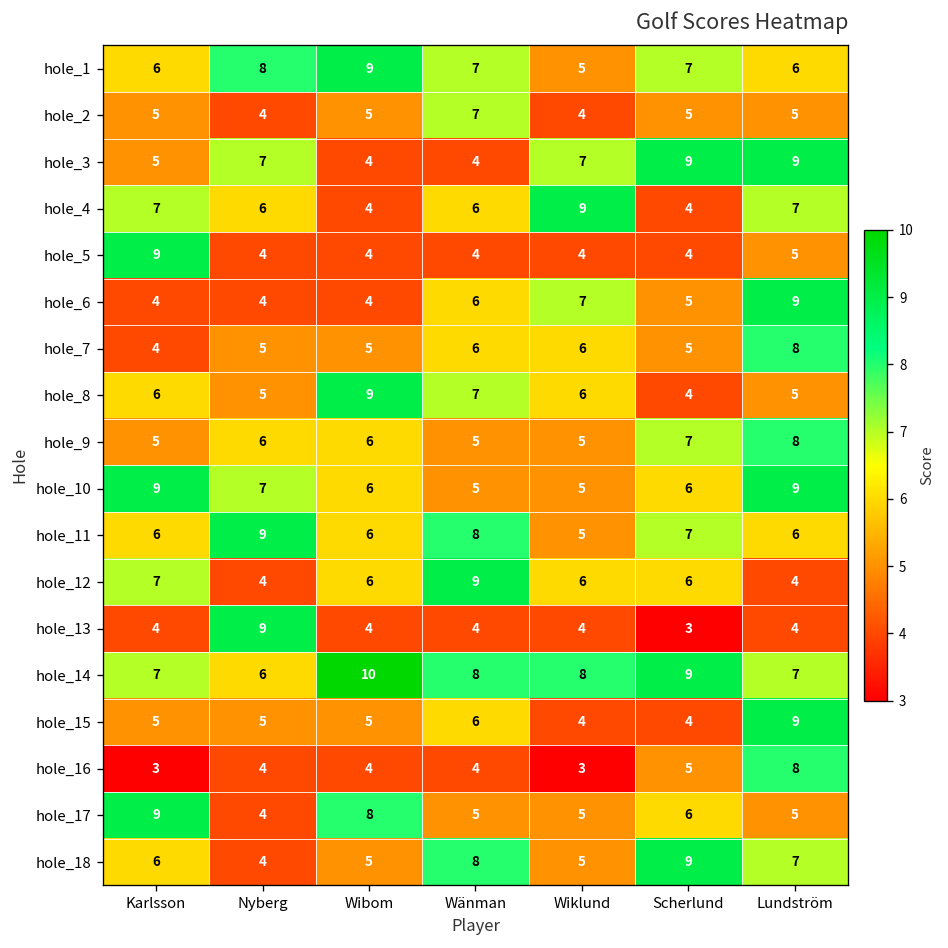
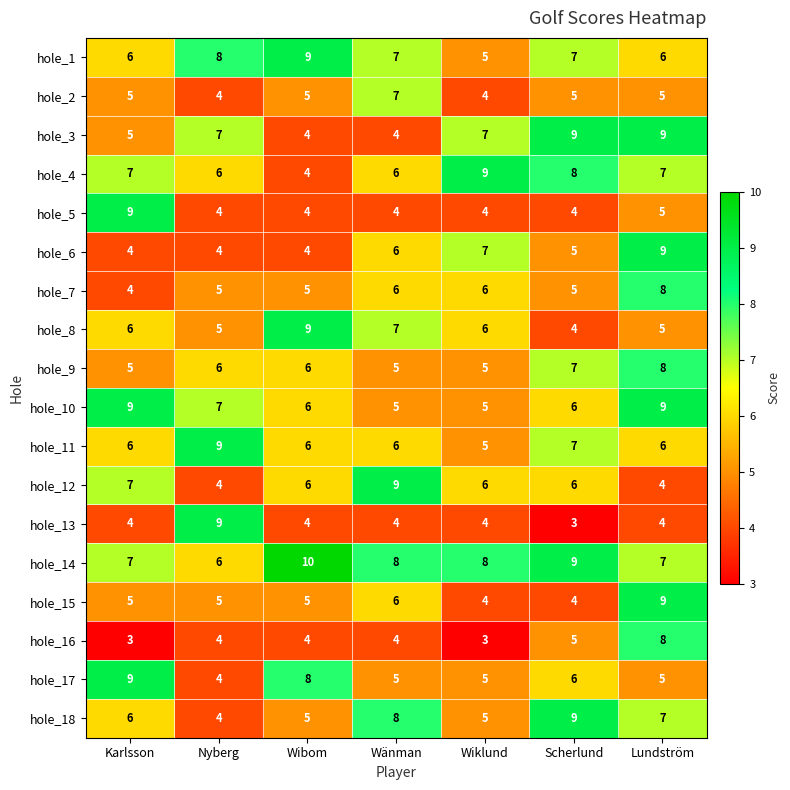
  {
    "hole_1": {
      "Karlsson": 6,
      "Nyberg": 8,
      "Wibom": 9,
      "Wänman": 7,
      "Wiklund": 5,
      "Scherlund": 7,
      "Lundström": 6
    },
    "hole_2": {
      "Karlsson": 5,
      "Nyberg": 4,
      "Wibom": 5,
      "Wänman": 7,
      "Wiklund": 4,
      "Scherlund": 5,
      "Lundström": 5
    },
    "hole_3": {
      "Karlsson": 5,
      "Nyberg": 7,
      "Wibom": 4,
      "Wänman": 4,
      "Wiklund": 7,
      "Scherlund": 9,
      "Lundström": 9
    },
    "hole_4": {
      "Karlsson": 7,
      "Nyberg": 6,
      "Wibom": 4,
      "Wänman": 6,
      "Wiklund": 9,
-     "Scherlund": 4,
+     "Scherlund": 8,
      "Lundström": 7
    },
    "hole_5": {
      "Karlsson": 9,
      "Nyberg": 4,
      "Wibom": 4,
      "Wänman": 4,
      "Wiklund": 4,
      "Scherlund": 4,
      "Lundström": 5
    },
    "hole_6": {
      "Karlsson": 4,
      "Nyberg": 4,
      "Wibom": 4,
      "Wänman": 6,
      "Wiklund": 7,
      "Scherlund": 5,
      "Lundström": 9
    },
    "hole_7": {
      "Karlsson": 4,
      "Nyberg": 5,
      "Wibom": 5,
      "Wänman": 6,
      "Wiklund": 6,
      "Scherlund": 5,
      "Lundström": 8
    },
    "hole_8": {
      "Karlsson": 6,
      "Nyberg": 5,
      "Wibom": 9,
      "Wänman": 7,
      "Wiklund": 6,
      "Scherlund": 4,
      "Lundström": 5
    },
    "hole_9": {
      "Karlsson": 5,
      "Nyberg": 6,
      "Wibom": 6,
      "Wänman": 5,
      "Wiklund": 5,
      "Scherlund": 7,
      "Lundström": 8
    },
    "hole_10": {
      "Karlsson": 9,
      "Nyberg": 7,
      "Wibom": 6,
      "Wänman": 5,
      "Wiklund": 5,
      "Scherlund": 6,
      "Lundström": 9
    },
    "hole_11": {
      "Karlsson": 6,
      "Nyberg": 9,
      "Wibom": 6,
-     "Wänman": 8,
+     "Wänman": 6,
      "Wiklund": 5,
      "Scherlund": 7,
      "Lundström": 6
    },
    "hole_12": {
      "Karlsson": 7,
      "Nyberg": 4,
      "Wibom": 6,
      "Wänman": 9,
      "Wiklund": 6,
      "Scherlund": 6,
      "Lundström": 4
    },
    "hole_13": {
      "Karlsson": 4,
      "Nyberg": 9,
      "Wibom": 4,
      "Wänman": 4,
      "Wiklund": 4,
      "Scherlund": 3,
      "Lundström": 4
    },
    "hole_14": {
      "Karlsson": 7,
      "Nyberg": 6,
      "Wibom": 10,
      "Wänman": 8,
      "Wiklund": 8,
      "Scherlund": 9,
      "Lundström": 7
    },
    "hole_15": {
      "Karlsson": 5,
      "Nyberg": 5,
      "Wibom": 5,
      "Wänman": 6,
      "Wiklund": 4,
      "Scherlund": 4,
      "Lundström": 9
    },
    "hole_16": {
      "Karlsson": 3,
      "Nyberg": 4,
      "Wibom": 4,
      "Wänman": 4,
      "Wiklund": 3,
      "Scherlund": 5,
      "Lundström": 8
    },
    "hole_17": {
      "Karlsson": 9,
      "Nyberg": 4,
      "Wibom": 8,
      "Wänman": 5,
      "Wiklund": 5,
      "Scherlund": 6,
      "Lundström": 5
    },
    "hole_18": {
      "Karlsson": 6,
      "Nyberg": 4,
      "Wibom": 5,
      "Wänman": 8,
      "Wiklund": 5,
      "Scherlund": 9,
      "Lundström": 7
    }
  }
